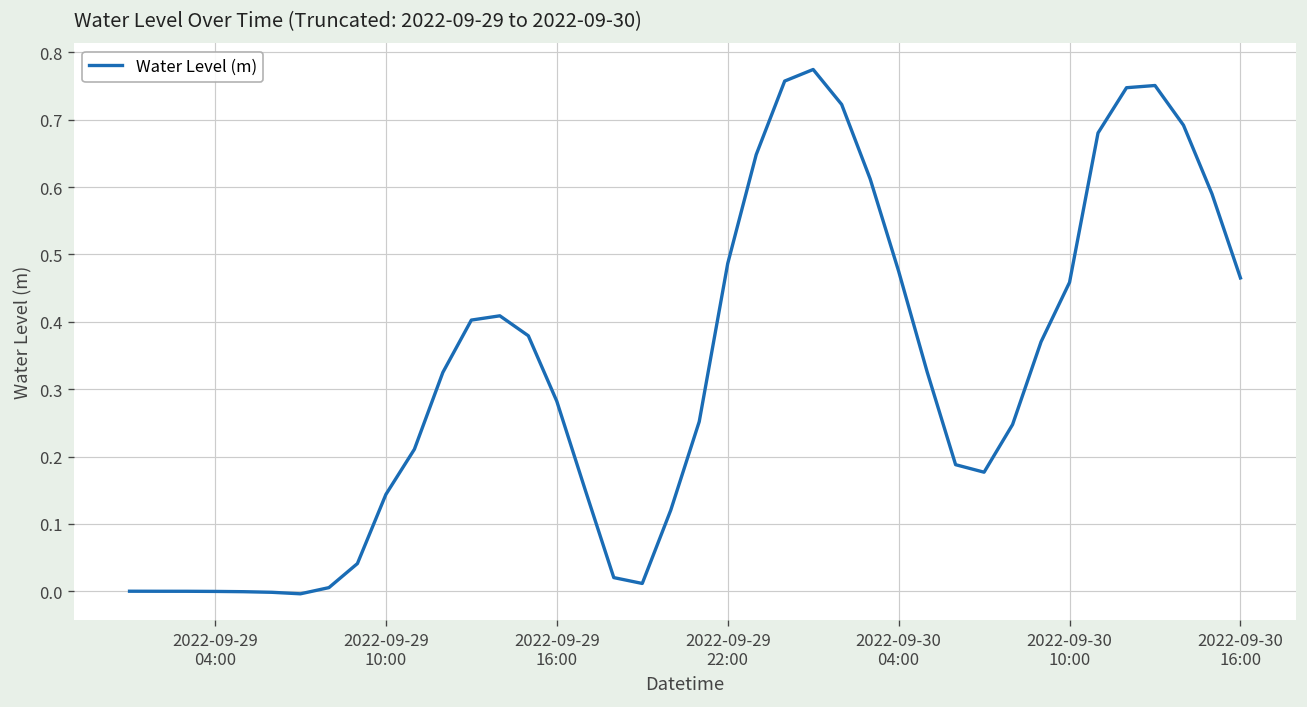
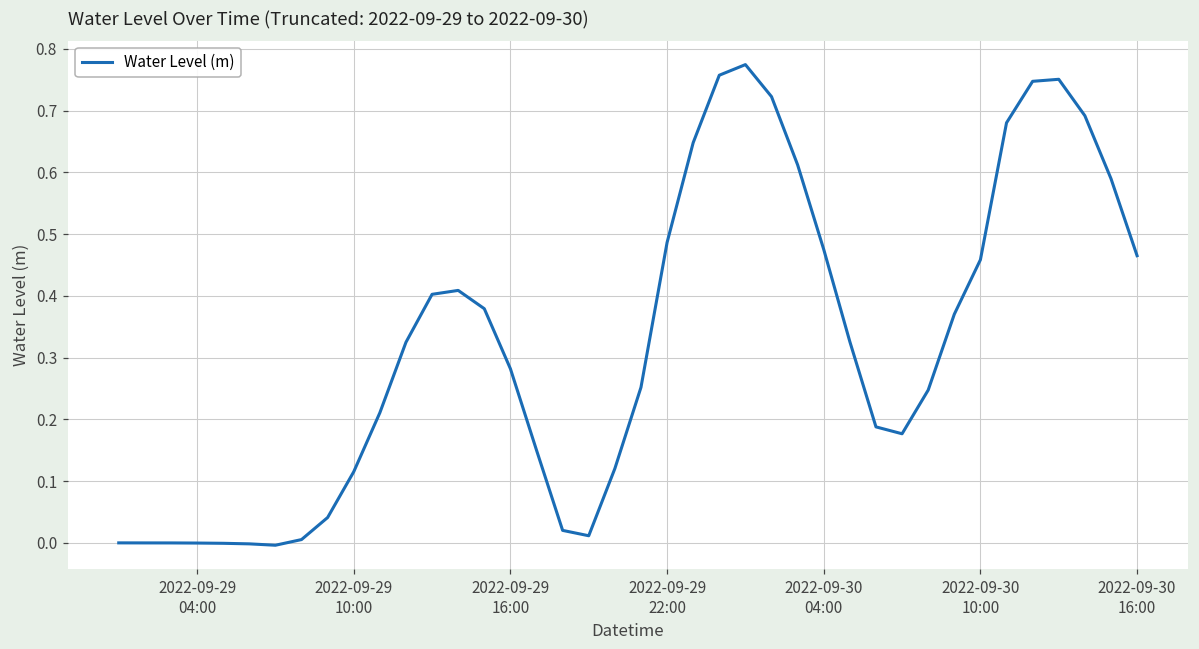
  {
    "2022-09-29 04:00": 0.00,
-   "2022-09-29 10:00": 0.14,
+   "2022-09-29 10:00": 0.12,
    "2022-09-29 16:00": 0.28,
    "2022-09-29 22:00": 0.49,
    "2022-09-30 04:00": 0.48,
    "2022-09-30 10:00": 0.46,
    "2022-09-30 16:00": 0.47
  }
